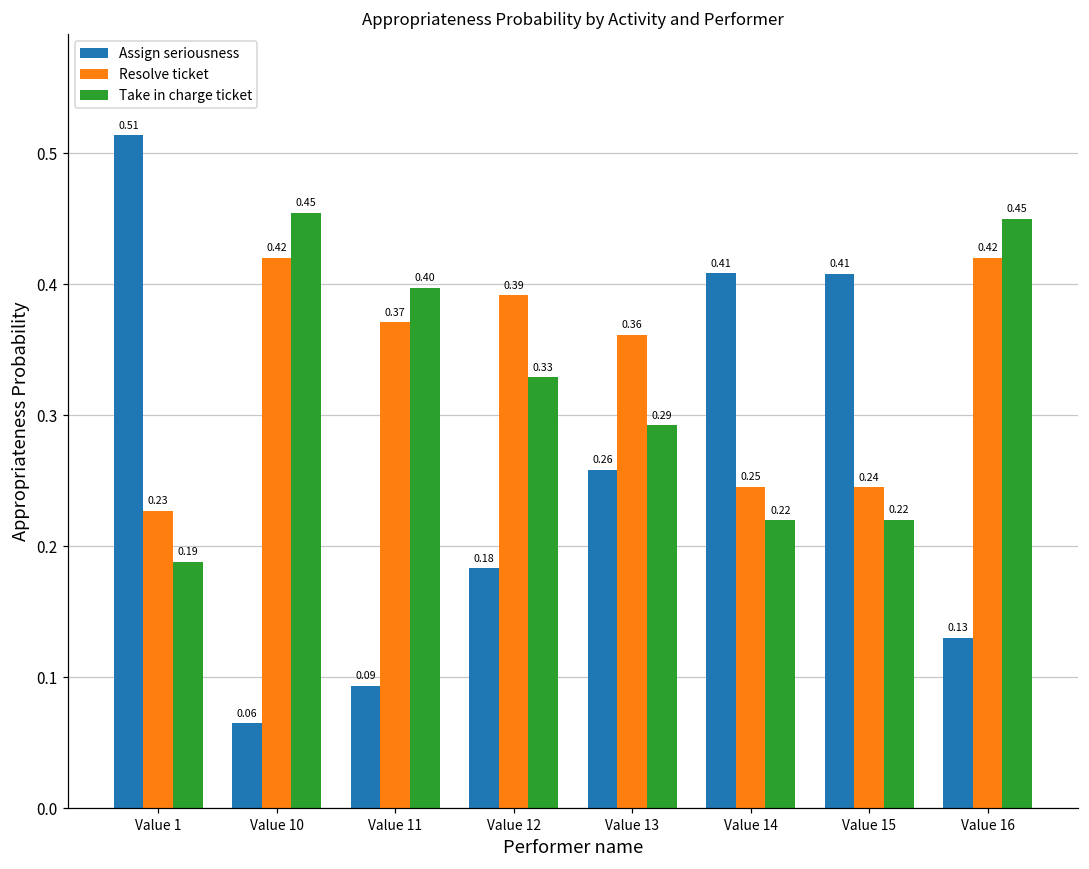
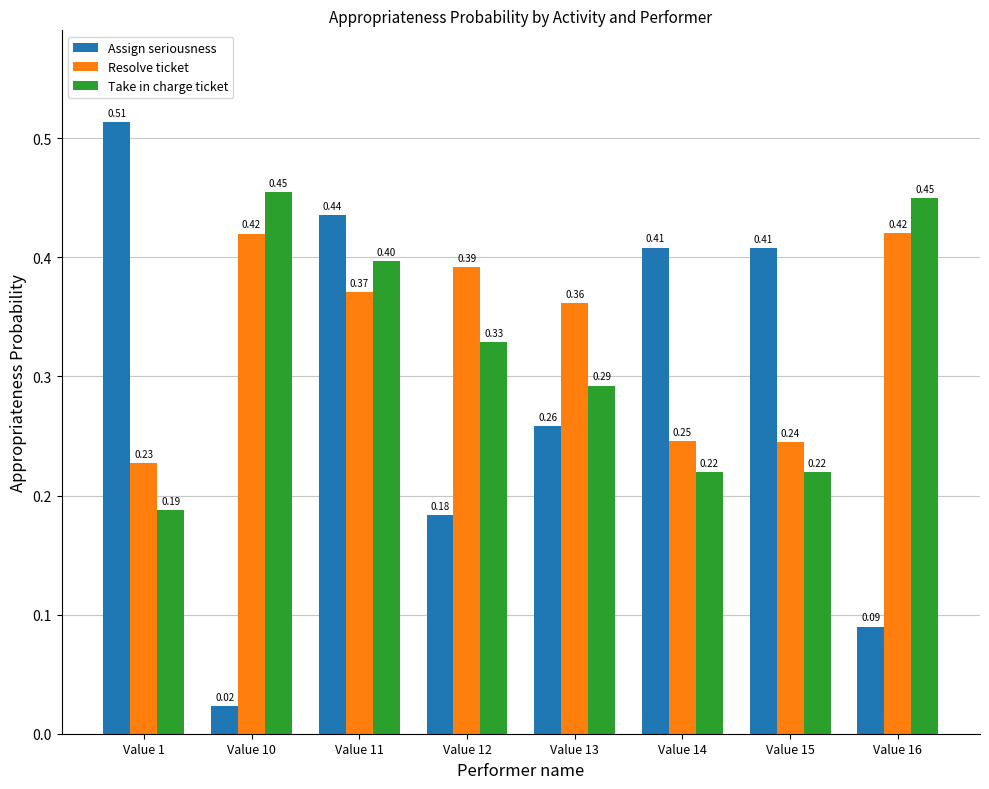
  {
    "Assign seriousness": {
      "Value 1": 0.51,
-     "Value 10": 0.06,
-     "Value 11": 0.09,
+     "Value 10": 0.02,
+     "Value 11": 0.44,
      "Value 12": 0.18,
      "Value 13": 0.26,
      "Value 14": 0.41,
      "Value 15": 0.41,
-     "Value 16": 0.13
+     "Value 16": 0.09
    },
    "Resolve ticket": {
      "Value 1": 0.23,
      "Value 10": 0.42,
      "Value 11": 0.37,
      "Value 12": 0.39,
      "Value 13": 0.36,
      "Value 14": 0.25,
      "Value 15": 0.24,
      "Value 16": 0.42
    },
    "Take in charge ticket": {
      "Value 1": 0.19,
      "Value 10": 0.45,
      "Value 11": 0.40,
      "Value 12": 0.33,
      "Value 13": 0.29,
      "Value 14": 0.22,
      "Value 15": 0.22,
      "Value 16": 0.45
    }
  }
